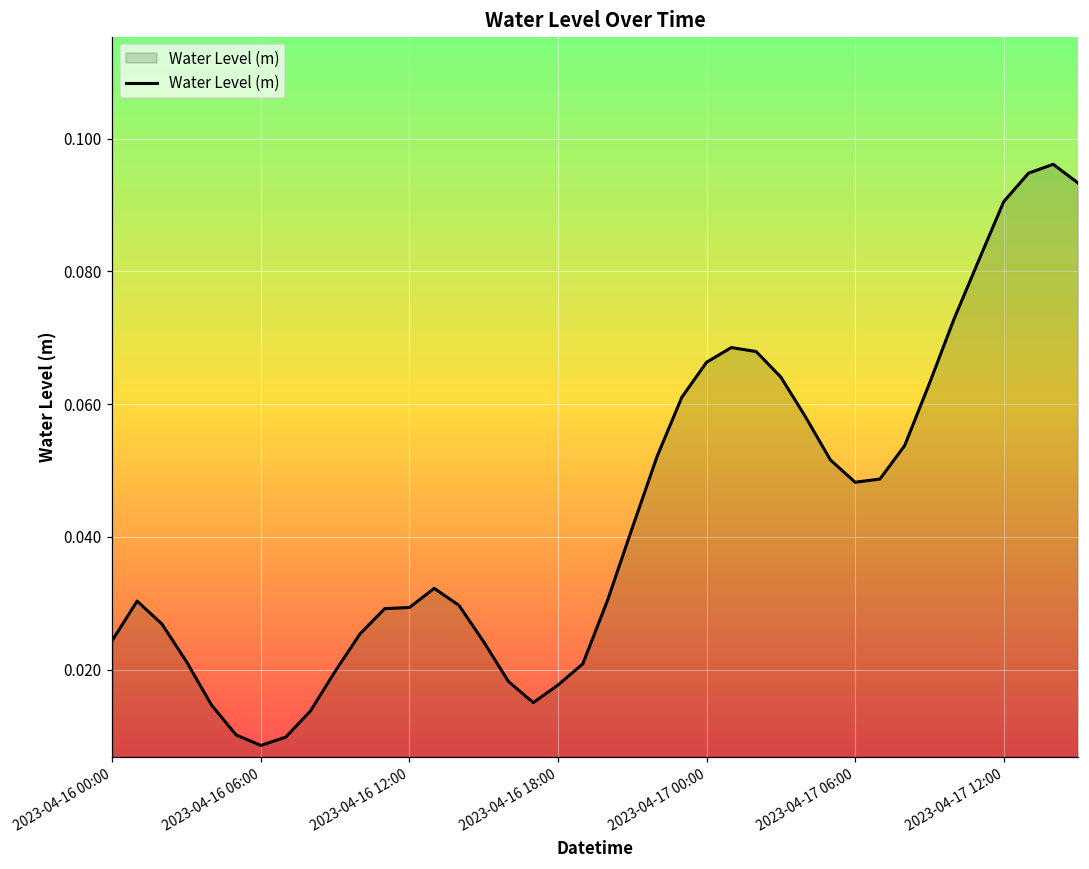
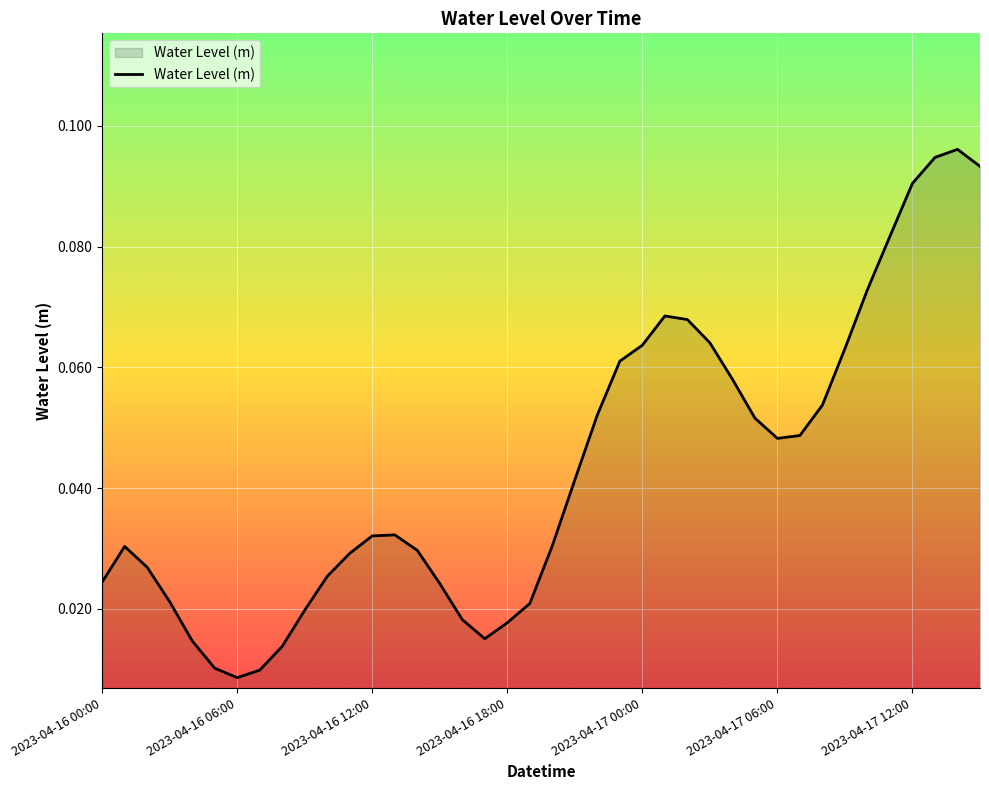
  {
    "2023-04-16 00:00": 0.024,
    "2023-04-16 06:00": 0.009,
-   "2023-04-16 12:00": 0.029,
+   "2023-04-16 12:00": 0.032,
    "2023-04-16 18:00": 0.018,
-   "2023-04-17 00:00": 0.066,
+   "2023-04-17 00:00": 0.064,
    "2023-04-17 06:00": 0.048,
    "2023-04-17 12:00": 0.090
  }
